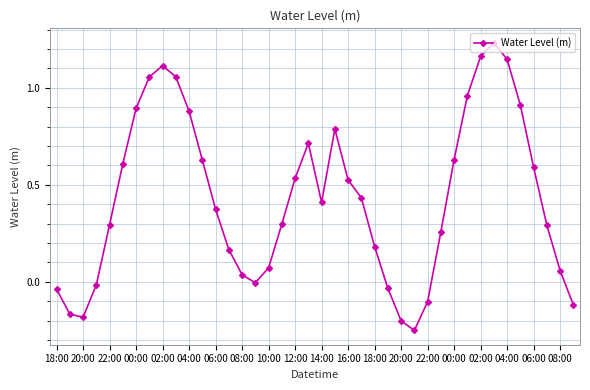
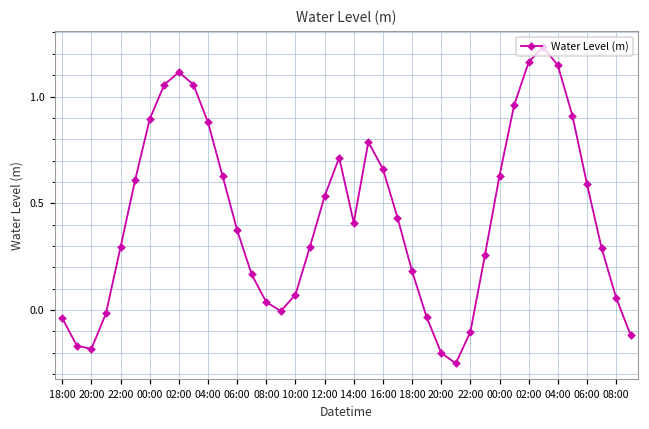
  {
    "10:00": 0.07,
    "12:00": 0.53,
    "14:00": 0.41,
-   "16:00": 0.52
+   "16:00": 0.66
  }
